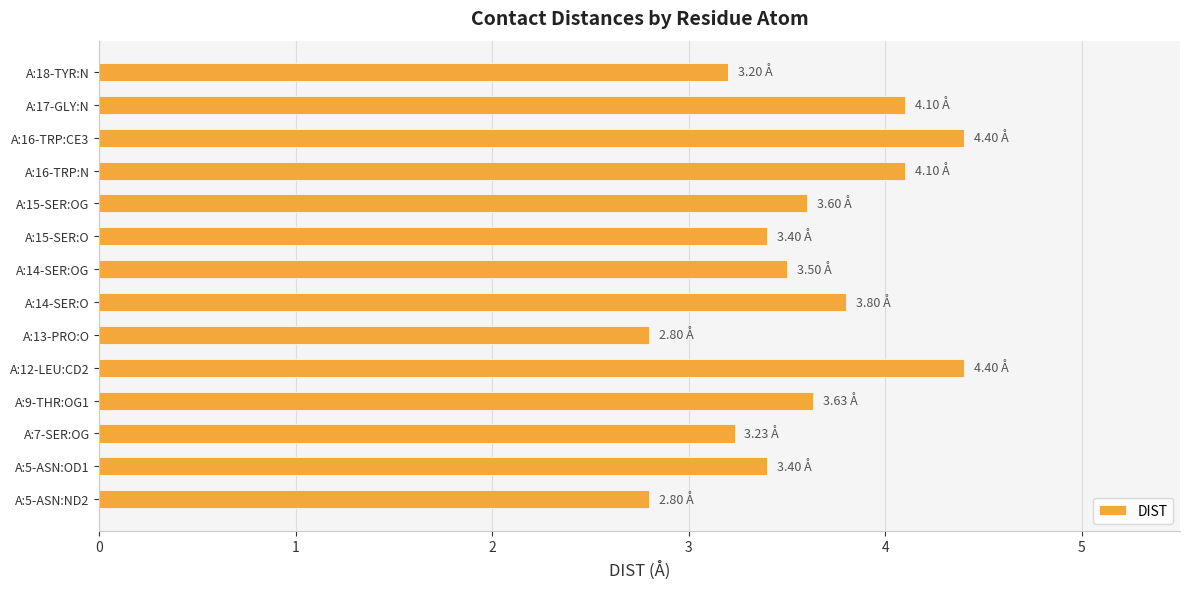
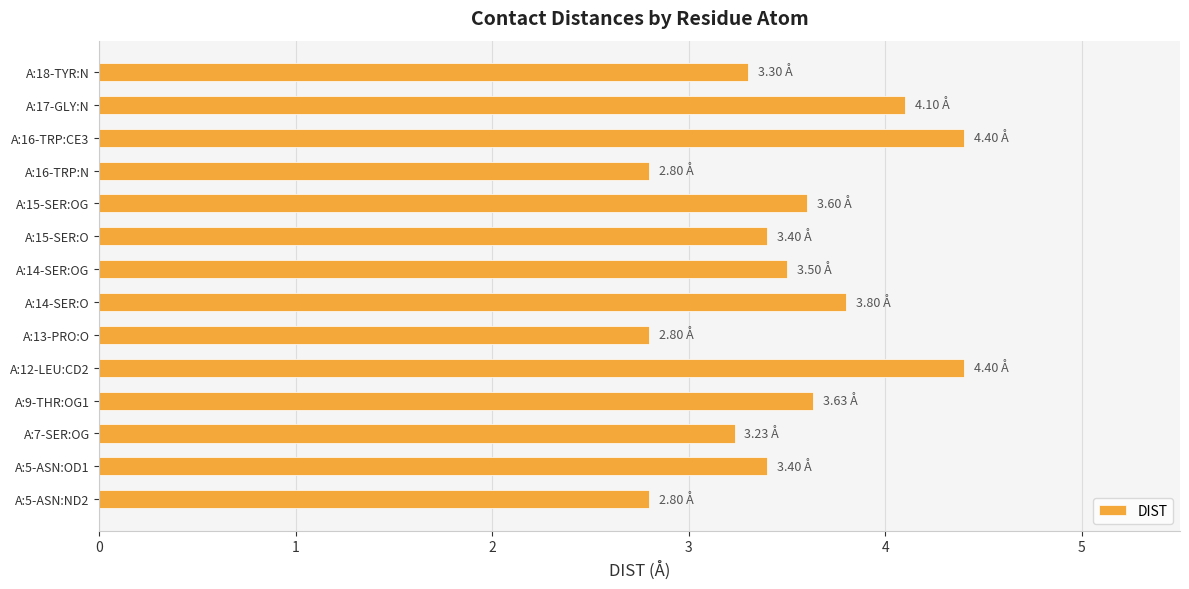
  {
-   "A:18-TYR:N": 3.20,
+   "A:18-TYR:N": 3.30,
    "A:17-GLY:N": 4.10,
    "A:16-TRP:CE3": 4.40,
-   "A:16-TRP:N": 4.10,
+   "A:16-TRP:N": 2.80,
    "A:15-SER:OG": 3.60,
    "A:15-SER:O": 3.40,
    "A:14-SER:OG": 3.50,
    "A:14-SER:O": 3.80,
    "A:13-PRO:O": 2.80,
    "A:12-LEU:CD2": 4.40,
    "A:9-THR:OG1": 3.63,
    "A:7-SER:OG": 3.23,
    "A:5-ASN:OD1": 3.40,
    "A:5-ASN:ND2": 2.80
  }
